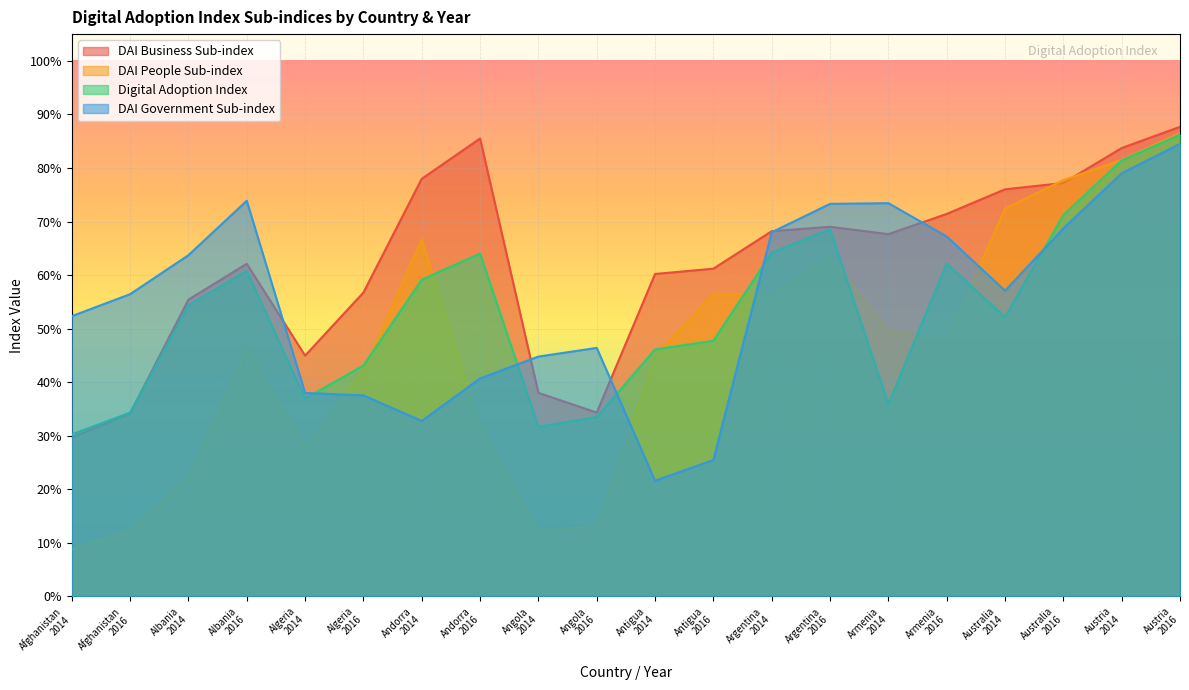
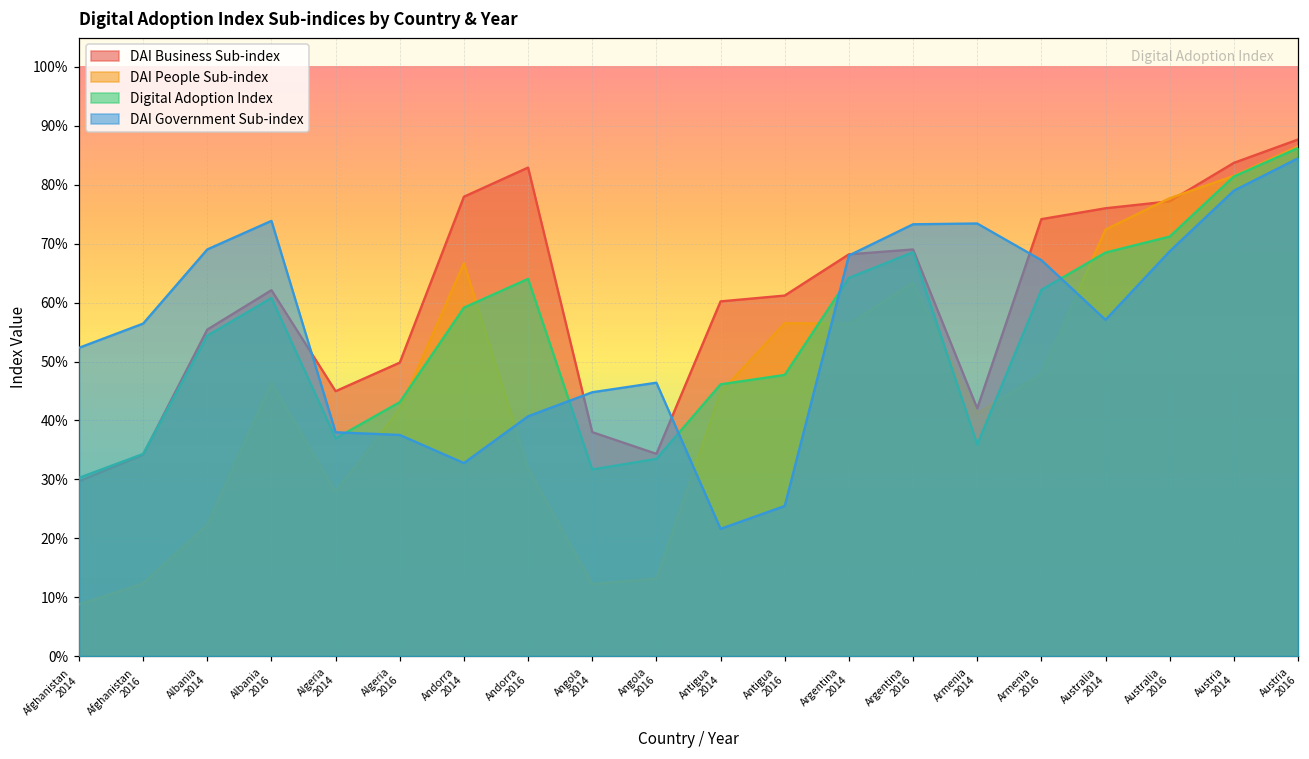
  {
    "DAI Business Sub-index": {
      "Afghanistan 2014": "30%",
      "Albania 2014": "55%",
      "Albania 2016": "62%",
      "Algeria 2014": "45%",
-     "Algeria 2016": "57%",
+     "Algeria 2016": "50%",
      "Andorra 2014": "78%",
-     "Andorra 2016": "86%",
+     "Andorra 2016": "83%",
      "Angola 2014": "38%",
      "Angola 2016": "34%",
      "Antigua 2014": "60%",
      "Antigua 2016": "61%",
-     "Armenia 2014": "68%",
-     "Armenia 2016": "71%",
+     "Armenia 2014": "42%",
+     "Armenia 2016": "74%",
      "Australia 2014": "76%",
      "Australia 2016": "77%",
      "Austria 2014": "84%",
      "Austria 2016": "88%"
    },
    "DAI People Sub-index": {
      "Afghanistan 2014": "9%",
      "Afghanistan 2016": "12%",
      "Albania 2014": "22%",
      "Albania 2016": "46%",
      "Algeria 2014": "28%",
      "Algeria 2016": "42%",
      "Andorra 2014": "67%",
      "Andorra 2016": "32%",
      "Angola 2014": "12%",
      "Angola 2016": "13%",
      "Antigua 2014": "45%",
      "Antigua 2016": "57%",
      "Argentina 2014": "56%",
      "Argentina 2016": "63%",
-     "Armenia 2014": "50%",
+     "Armenia 2014": "41%",
      "Armenia 2016": "48%",
      "Australia 2014": "72%",
      "Australia 2016": "78%"
    },
    "Digital Adoption Index": {
      "Afghanistan 2014": "30%",
      "Albania 2014": "54%",
      "Albania 2016": "61%",
      "Algeria 2014": "37%",
      "Algeria 2016": "43%",
      "Andorra 2014": "59%",
      "Andorra 2016": "64%",
      "Angola 2014": "32%",
      "Angola 2016": "33%",
      "Antigua 2014": "46%",
      "Antigua 2016": "48%",
      "Argentina 2014": "64%",
      "Armenia 2014": "36%",
      "Armenia 2016": "62%",
-     "Australia 2014": "52%",
+     "Australia 2014": "69%",
      "Australia 2016": "71%"
    },
    "DAI Government Sub-index": {
      "Afghanistan 2014": "52%",
      "Afghanistan 2016": "56%",
-     "Albania 2014": "64%",
+     "Albania 2014": "69%",
      "Albania 2016": "74%",
      "Algeria 2014": "38%",
      "Algeria 2016": "38%",
      "Andorra 2014": "33%",
      "Andorra 2016": "41%",
      "Angola 2014": "45%",
      "Angola 2016": "46%",
      "Antigua 2014": "22%",
      "Antigua 2016": "25%",
      "Argentina 2016": "73%",
      "Armenia 2014": "73%",
      "Armenia 2016": "67%",
      "Australia 2014": "57%",
      "Australia 2016": "69%",
      "Austria 2014": "79%",
      "Austria 2016": "85%"
    }
  }
